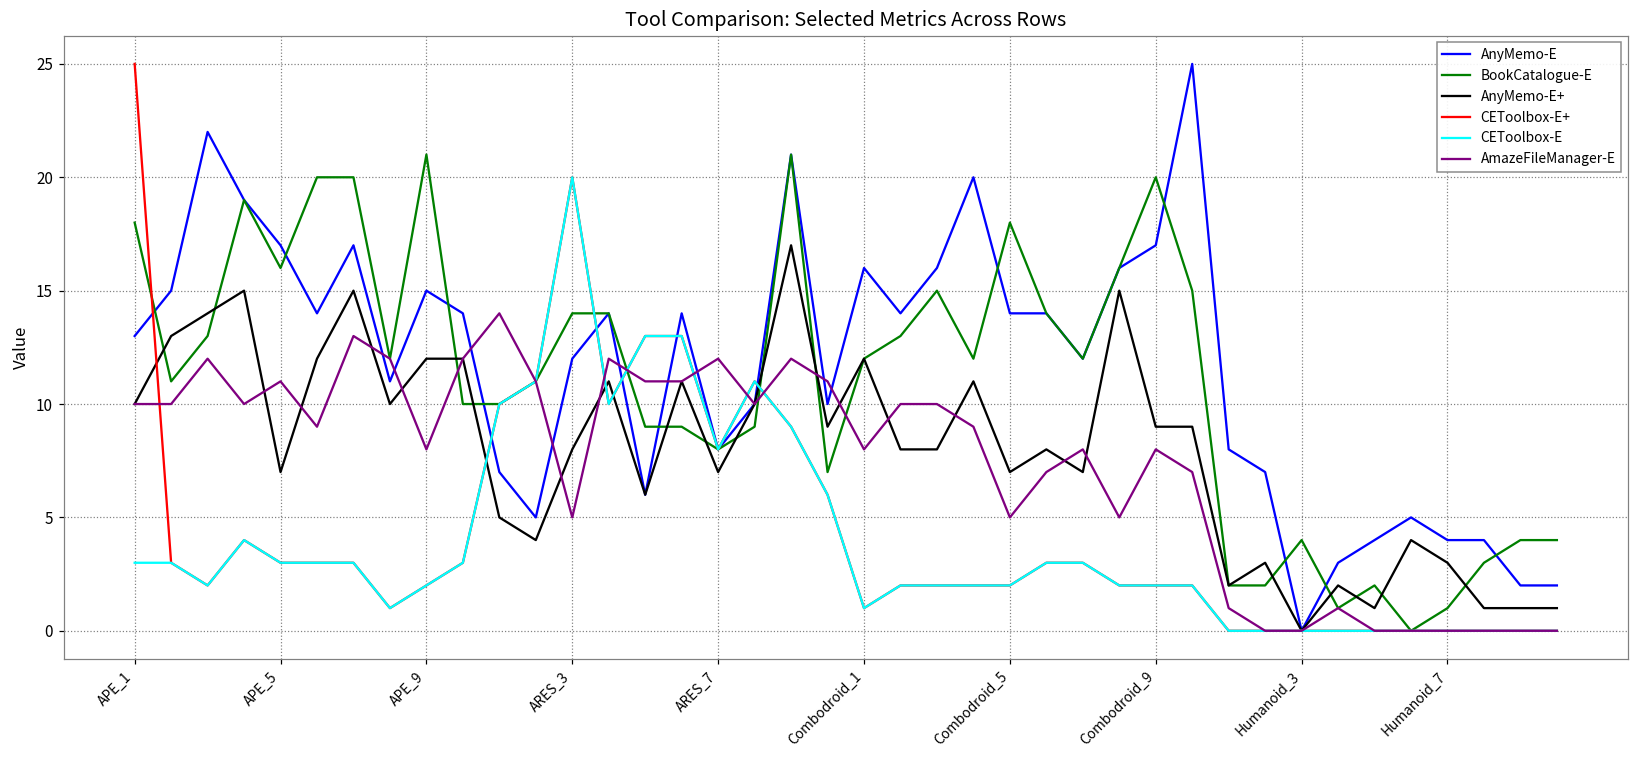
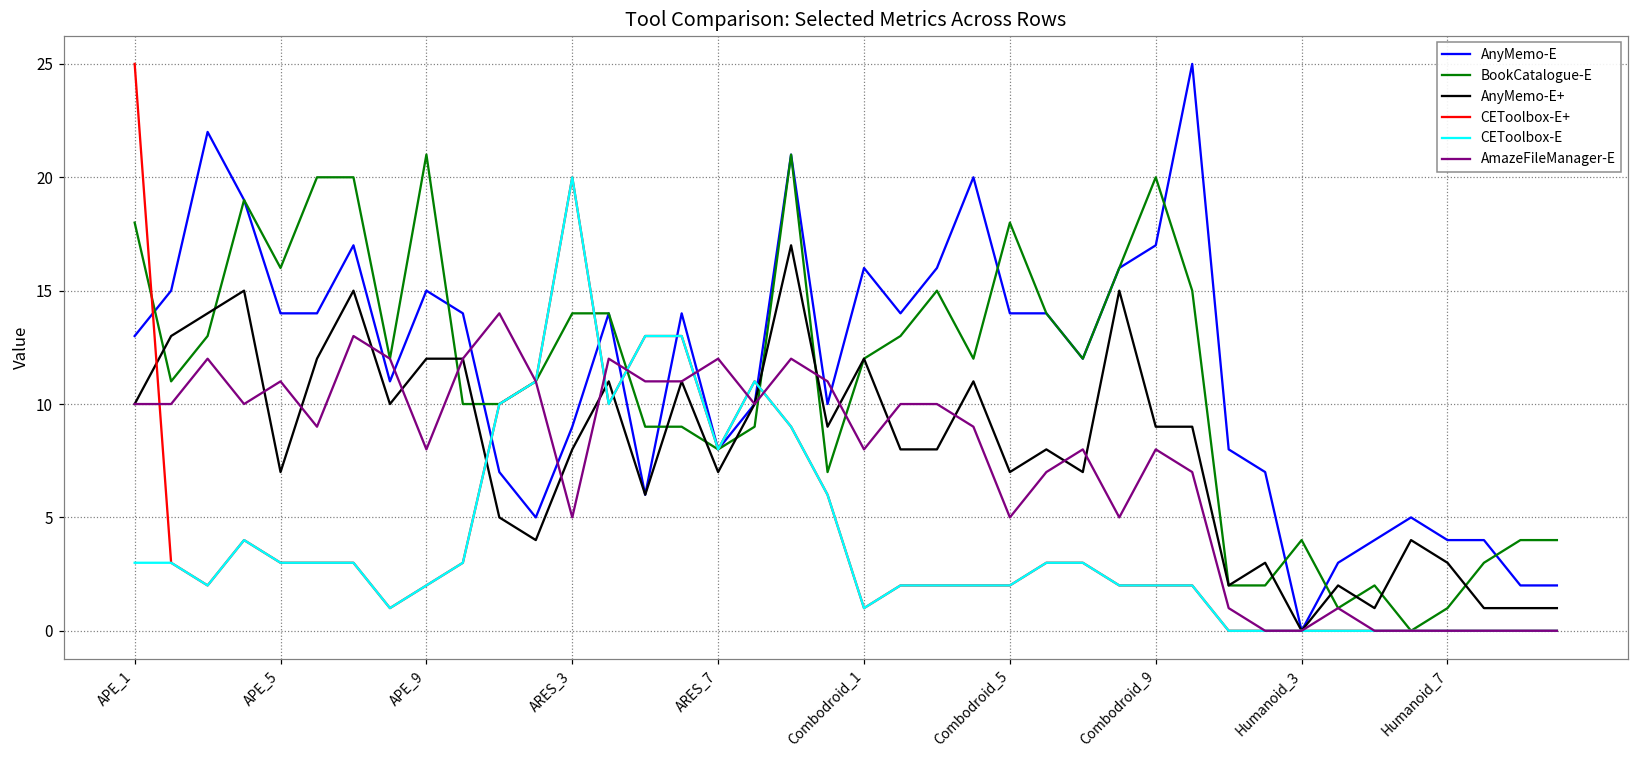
  {
    "AnyMemo-E": {
      "APE_1": 13,
-     "APE_5": 17,
+     "APE_5": 14,
      "APE_9": 15,
-     "ARES_3": 12,
+     "ARES_3": 9,
      "Combodroid_1": 16,
      "Combodroid_5": 14,
      "Combodroid_9": 17,
      "Humanoid_7": 4
    },
    "BookCatalogue-E": {
      "APE_1": 18,
      "APE_5": 16,
      "APE_9": 21,
      "ARES_3": 14,
      "Combodroid_5": 18,
      "Combodroid_9": 20,
      "Humanoid_3": 4,
      "Humanoid_7": 1
    },
    "AnyMemo-E+": {
      "APE_5": 7,
      "APE_9": 12,
      "ARES_3": 8,
      "ARES_7": 7,
      "Combodroid_5": 7,
      "Combodroid_9": 9,
      "Humanoid_7": 3
    },
    "CEToolbox-E+": {
      "APE_1": 25
    },
    "CEToolbox-E": {
      "APE_1": 3
    },
    "AmazeFileManager-E": {
      "APE_5": 11,
      "APE_9": 8,
      "ARES_3": 5,
      "ARES_7": 12,
      "Combodroid_1": 8,
      "Combodroid_5": 5,
      "Combodroid_9": 8
    }
  }
